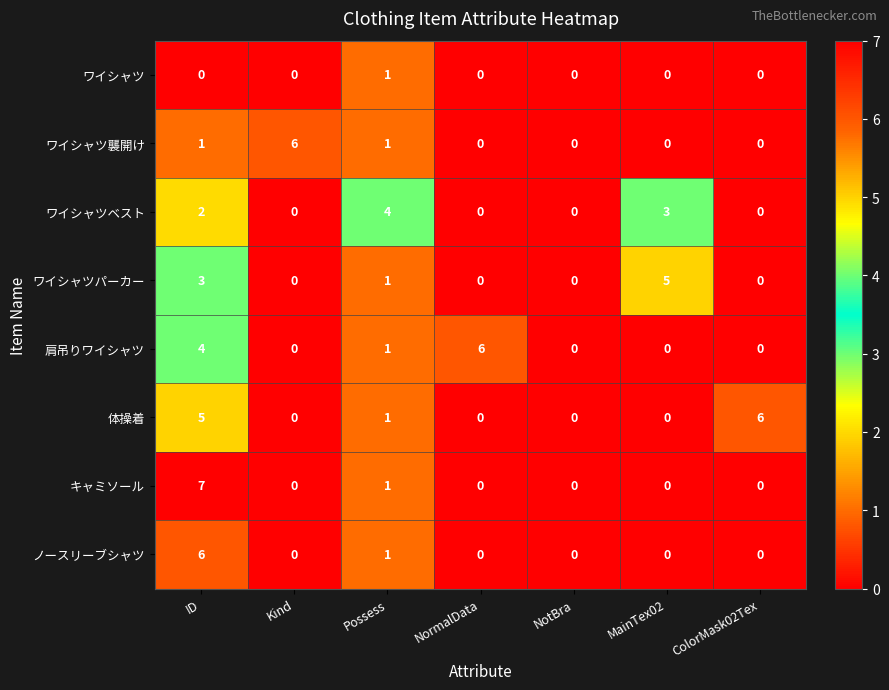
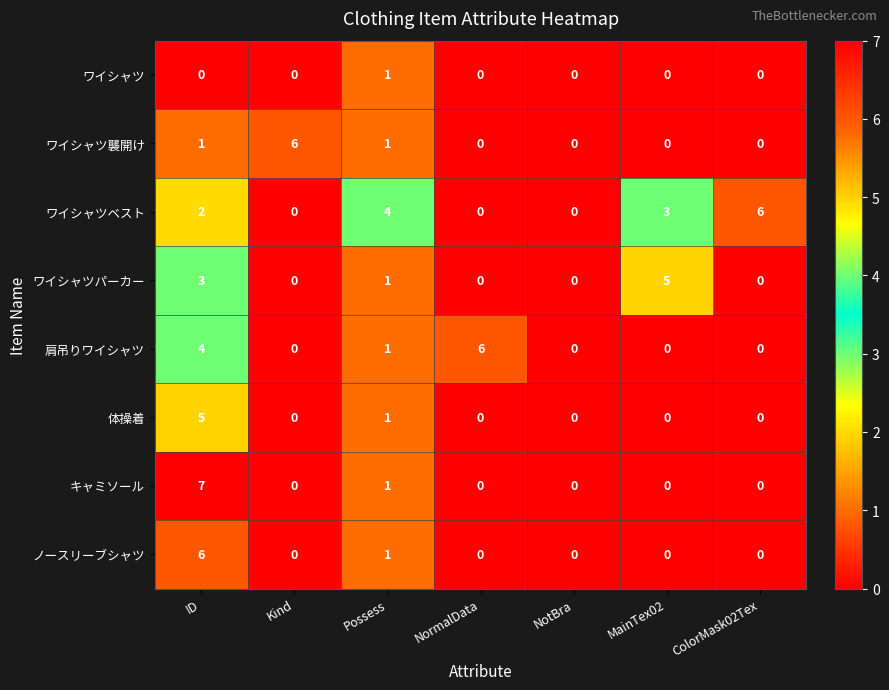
  {
    "ワイシャツ": {
      "ID": 0,
      "Kind": 0,
      "Possess": 1,
      "NormalData": 0,
      "NotBra": 0,
      "MainTex02": 0,
      "ColorMask02Tex": 0
    },
    "ワイシャツ襲開け": {
      "ID": 1,
      "Kind": 6,
      "Possess": 1,
      "NormalData": 0,
      "NotBra": 0,
      "MainTex02": 0,
      "ColorMask02Tex": 0
    },
    "ワイシャツベスト": {
      "ID": 2,
      "Kind": 0,
      "Possess": 4,
      "NormalData": 0,
      "NotBra": 0,
      "MainTex02": 3,
-     "ColorMask02Tex": 0
+     "ColorMask02Tex": 6
    },
    "ワイシャツパーカー": {
      "ID": 3,
      "Kind": 0,
      "Possess": 1,
      "NormalData": 0,
      "NotBra": 0,
      "MainTex02": 5,
      "ColorMask02Tex": 0
    },
    "肩吊りワイシャツ": {
      "ID": 4,
      "Kind": 0,
      "Possess": 1,
      "NormalData": 6,
      "NotBra": 0,
      "MainTex02": 0,
      "ColorMask02Tex": 0
    },
    "体操着": {
      "ID": 5,
      "Kind": 0,
      "Possess": 1,
      "NormalData": 0,
      "NotBra": 0,
      "MainTex02": 0,
-     "ColorMask02Tex": 6
+     "ColorMask02Tex": 0
    },
    "キャミソール": {
      "ID": 7,
      "Kind": 0,
      "Possess": 1,
      "NormalData": 0,
      "NotBra": 0,
      "MainTex02": 0,
      "ColorMask02Tex": 0
    },
    "ノースリーブシャツ": {
      "ID": 6,
      "Kind": 0,
      "Possess": 1,
      "NormalData": 0,
      "NotBra": 0,
      "MainTex02": 0,
      "ColorMask02Tex": 0
    }
  }
